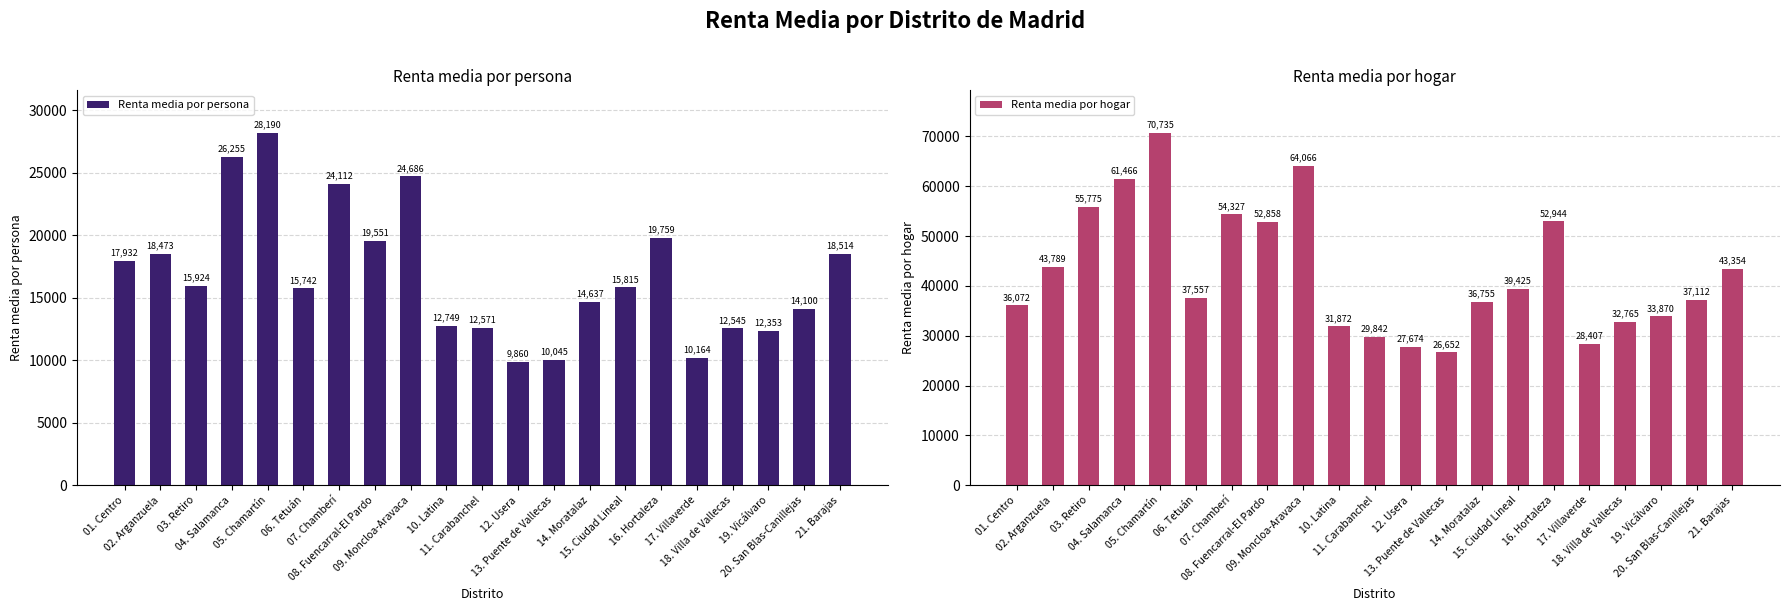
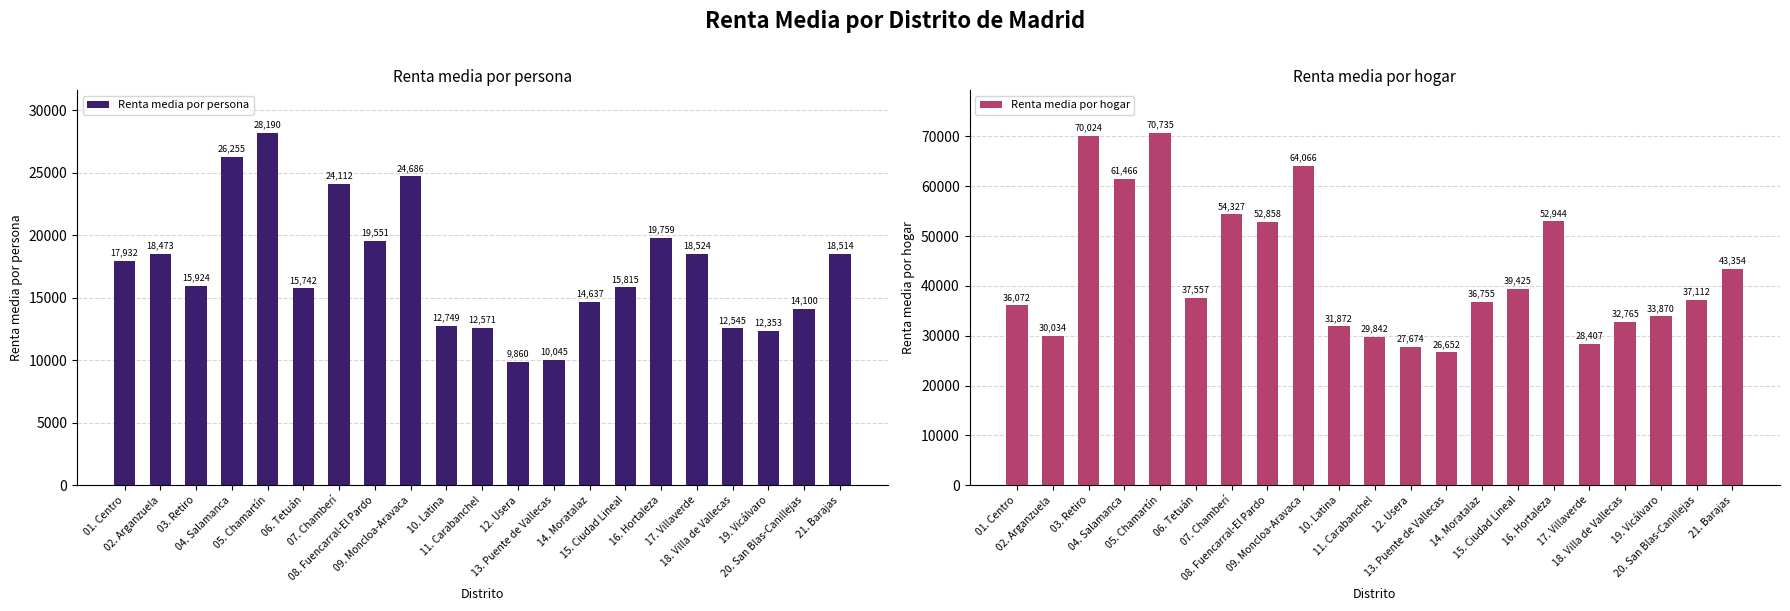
  {
    "Renta media por persona": {
      "01. Centro": "17,932",
      "02. Arganzuela": "18,473",
      "03. Retiro": "15,924",
      "04. Salamanca": "26,255",
      "05. Chamartín": "28,190",
      "06. Tetuán": "15,742",
      "07. Chamberí": "24,112",
      "08. Fuencarral-El Pardo": "19,551",
      "09. Moncloa-Aravaca": "24,686",
      "10. Latina": "12,749",
      "11. Carabanchel": "12,571",
      "12. Usera": "9,860",
      "13. Puente de Vallecas": "10,045",
      "14. Moratalaz": "14,637",
      "15. Ciudad Lineal": "15,815",
      "16. Hortaleza": "19,759",
-     "17. Villaverde": "10,164",
+     "17. Villaverde": "18,524",
      "18. Villa de Vallecas": "12,545",
      "19. Vicálvaro": "12,353",
      "20. San Blas-Canillejas": "14,100",
      "21. Barajas": "18,514"
    },
    "Renta media por hogar": {
      "01. Centro": "36,072",
-     "02. Arganzuela": "43,789",
-     "03. Retiro": "55,775",
+     "02. Arganzuela": "30,034",
+     "03. Retiro": "70,024",
      "04. Salamanca": "61,466",
      "05. Chamartín": "70,735",
      "06. Tetuán": "37,557",
      "07. Chamberí": "54,327",
      "08. Fuencarral-El Pardo": "52,858",
      "09. Moncloa-Aravaca": "64,066",
      "10. Latina": "31,872",
      "11. Carabanchel": "29,842",
      "12. Usera": "27,674",
      "13. Puente de Vallecas": "26,652",
      "14. Moratalaz": "36,755",
      "15. Ciudad Lineal": "39,425",
      "16. Hortaleza": "52,944",
      "17. Villaverde": "28,407",
      "18. Villa de Vallecas": "32,765",
      "19. Vicálvaro": "33,870",
      "20. San Blas-Canillejas": "37,112",
      "21. Barajas": "43,354"
    }
  }
